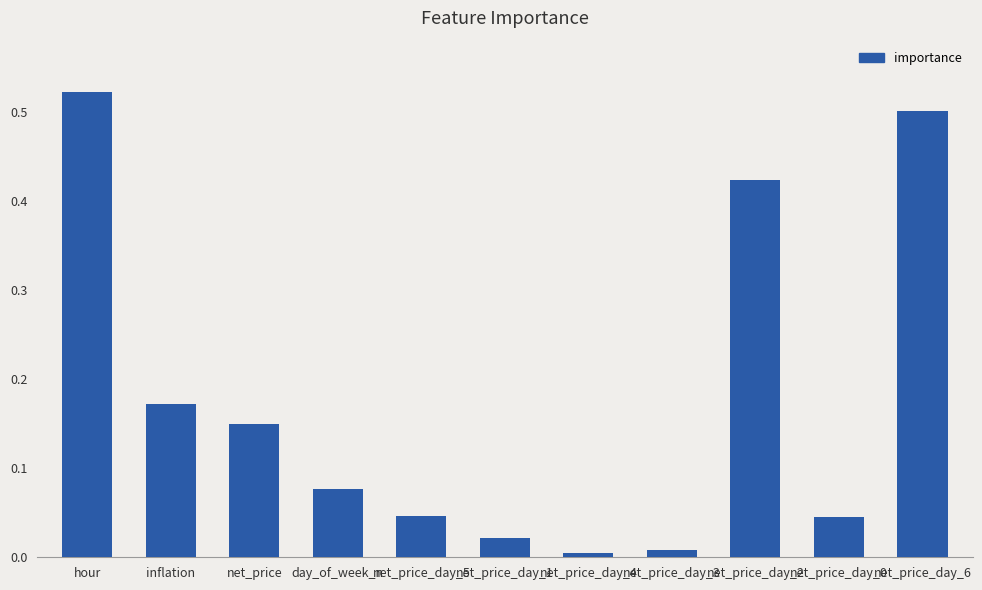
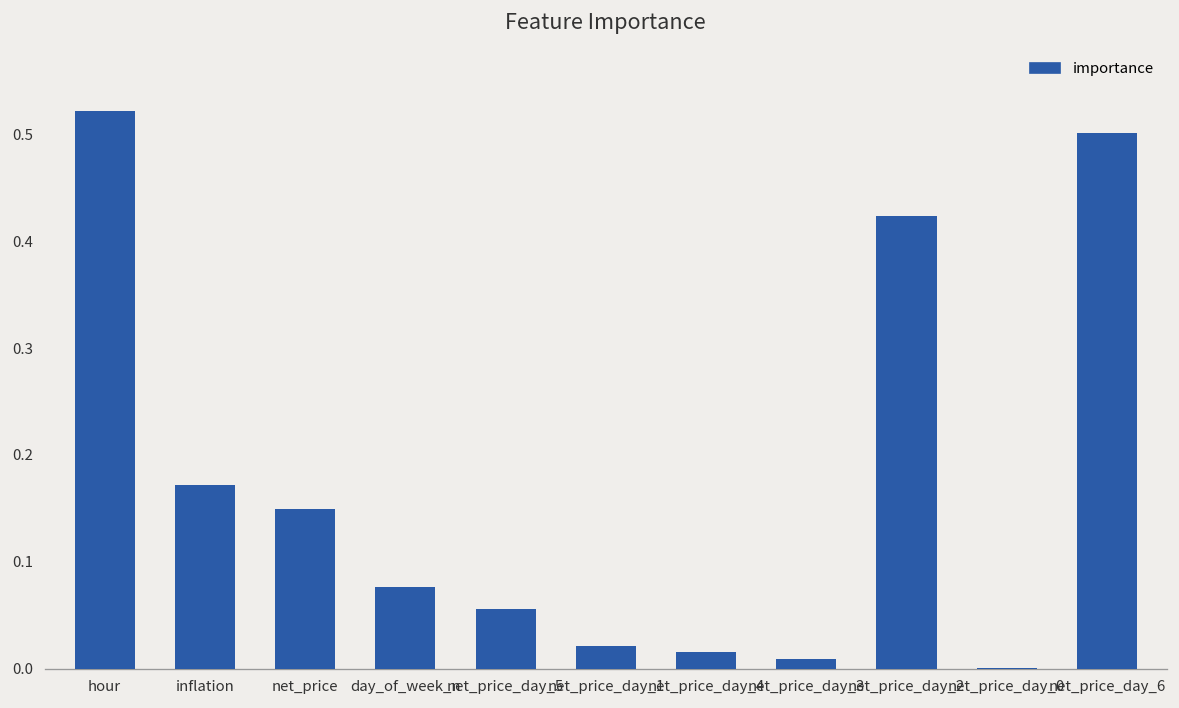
  {
    "hour": 0.52,
    "inflation": 0.17,
    "net_price": 0.15,
    "day_of_week_n": 0.08,
-   "net_price_day_5": 0.05,
+   "net_price_day_5": 0.06,
    "net_price_day_1": 0.02,
-   "net_price_day_4": 0.00,
+   "net_price_day_4": 0.02,
    "net_price_day_3": 0.01,
    "net_price_day_2": 0.42,
-   "net_price_day_0": 0.05,
+   "net_price_day_0": 0.00,
    "net_price_day_6": 0.50
  }
